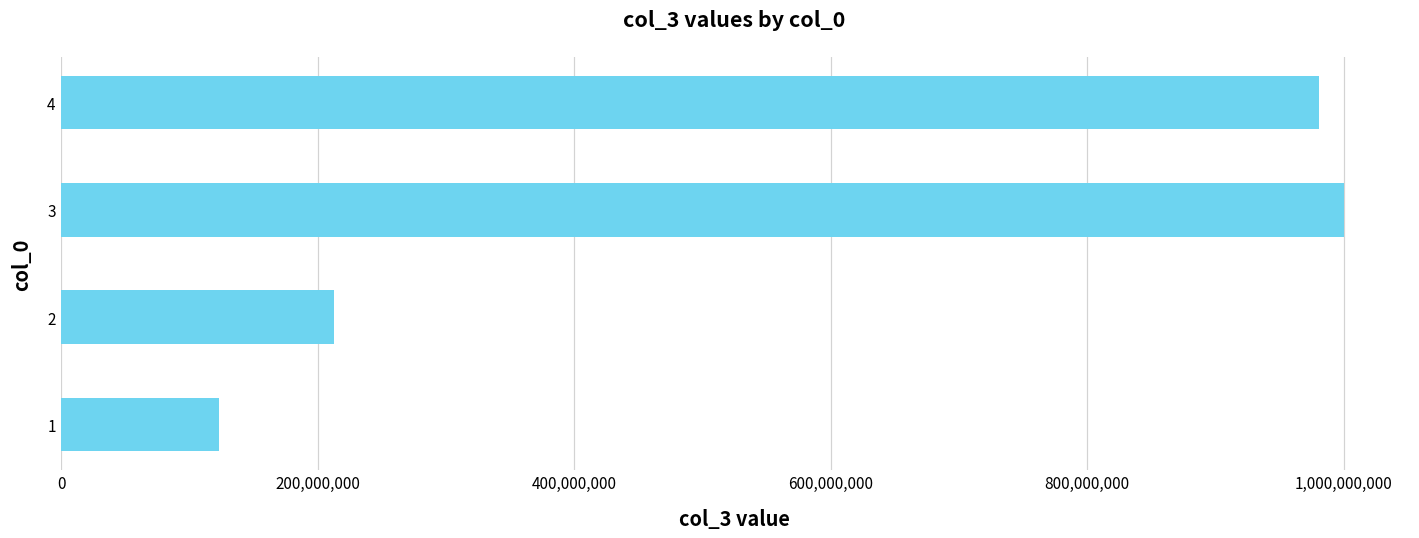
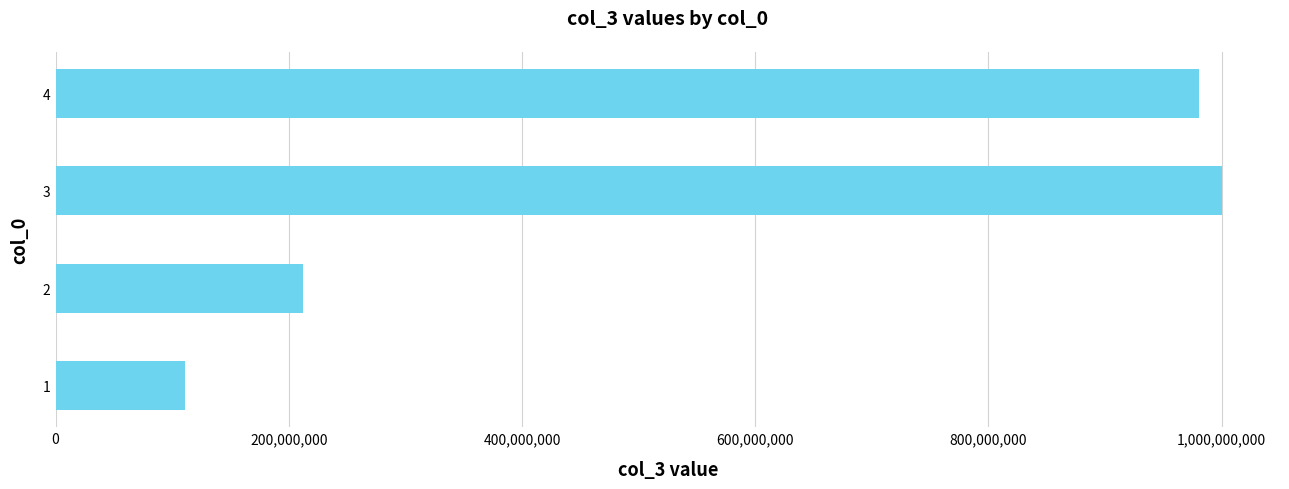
  {
    "4": "981,000,000",
    "3": "1,000,000,000",
    "2": "212,000,000",
-   "1": "123,000,000"
+   "1": "111,000,000"
  }
